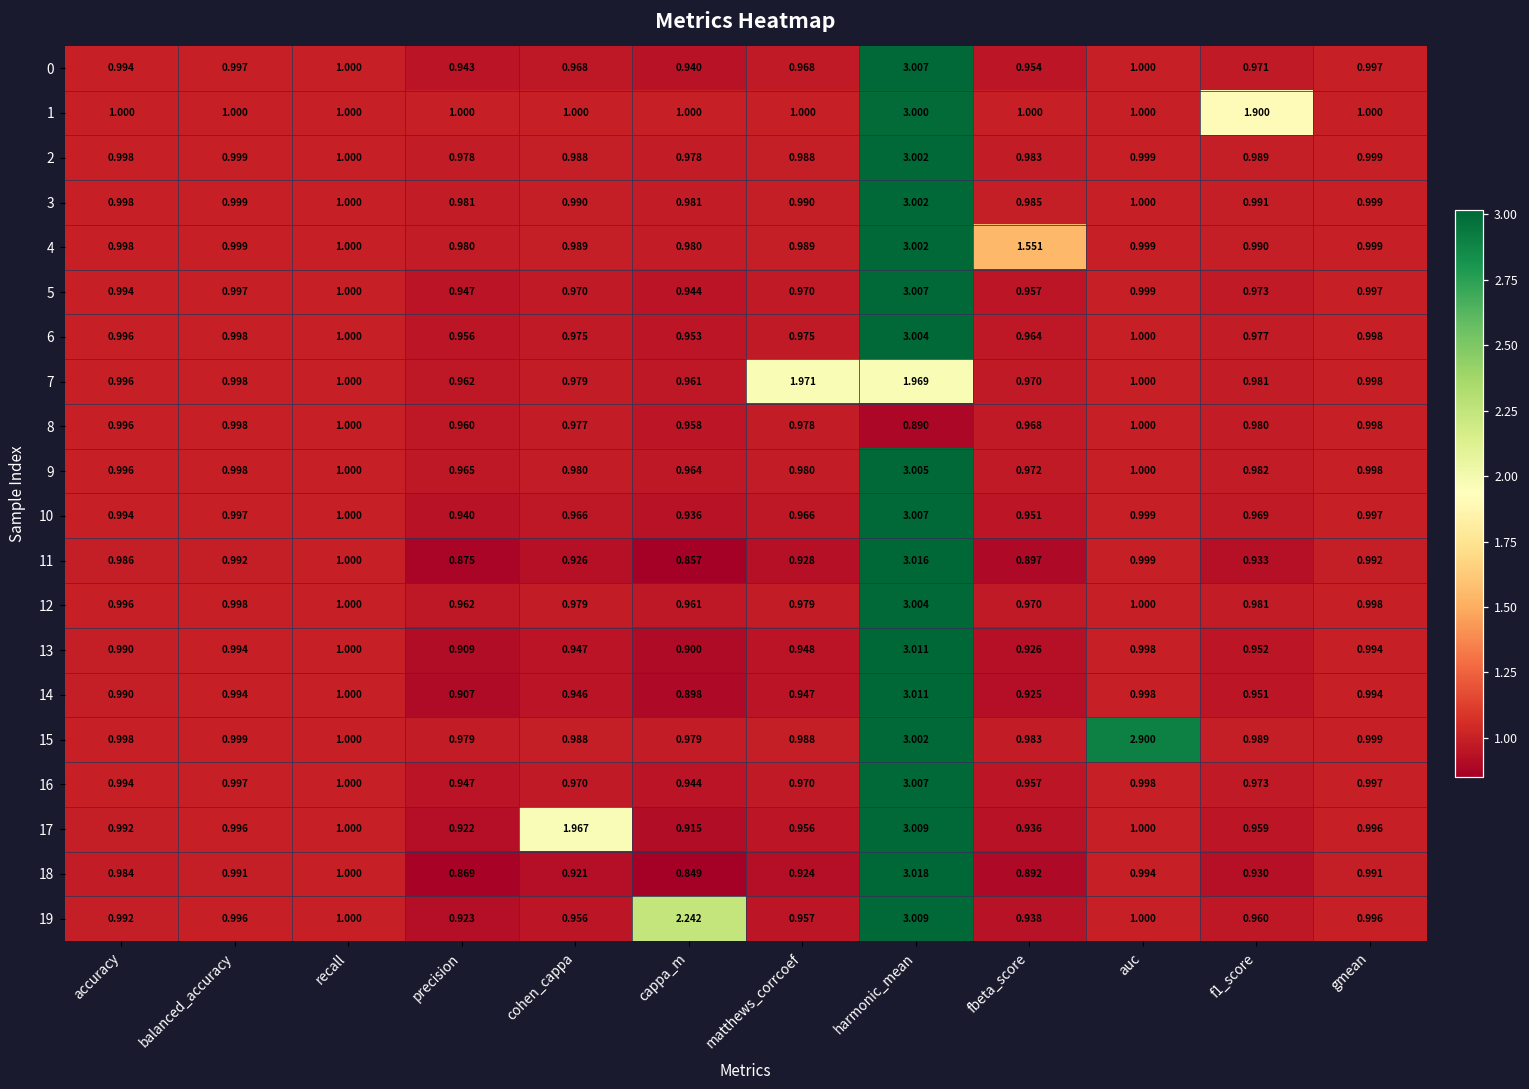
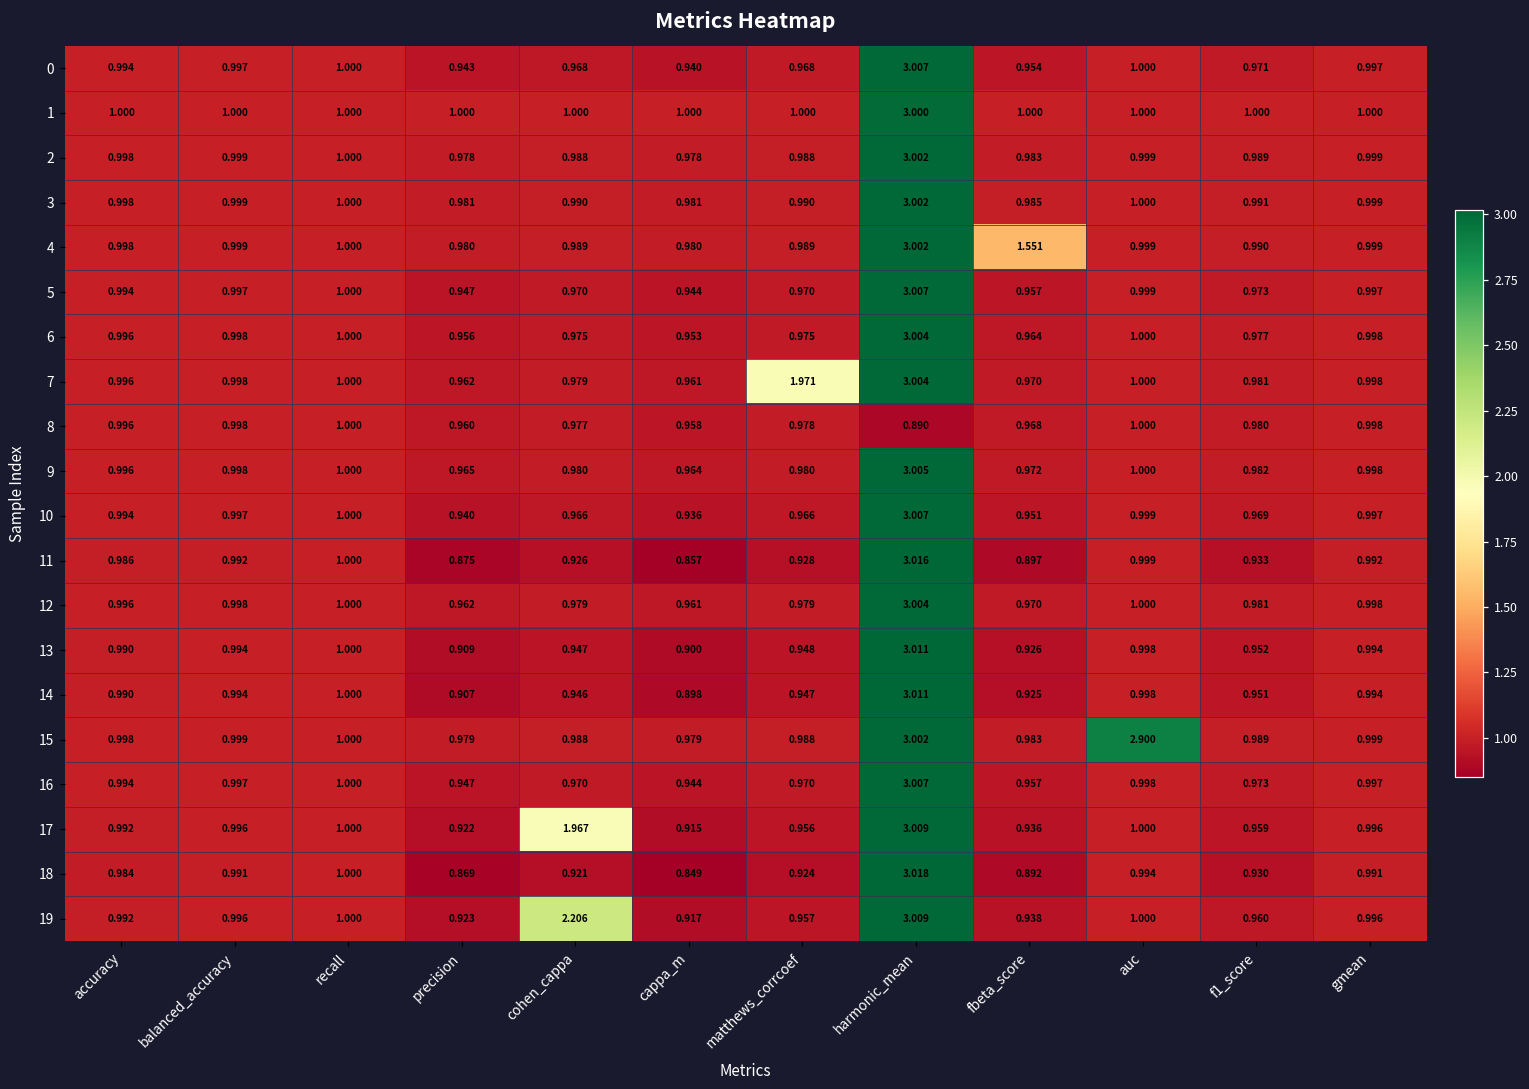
  {
    "1": {
      "accuracy": 1.000,
      "balanced_accuracy": 1.000,
      "recall": 1.000,
      "precision": 1.000,
      "cohen_cappa": 1.000,
      "cappa_m": 1.000,
      "matthews_corrcoef": 1.000,
      "harmonic_mean": 3.000,
      "fbeta_score": 1.000,
      "auc": 1.000,
-     "f1_score": 1.900,
+     "f1_score": 1.000,
      "gmean": 1.000
    },
    "7": {
      "accuracy": 0.996,
      "balanced_accuracy": 0.998,
      "recall": 1.000,
      "precision": 0.962,
      "cohen_cappa": 0.979,
      "cappa_m": 0.961,
      "matthews_corrcoef": 1.971,
-     "harmonic_mean": 1.969,
+     "harmonic_mean": 3.004,
      "fbeta_score": 0.970,
      "auc": 1.000,
      "f1_score": 0.981,
      "gmean": 0.998
    },
    "19": {
      "accuracy": 0.992,
      "balanced_accuracy": 0.996,
      "recall": 1.000,
      "precision": 0.923,
-     "cohen_cappa": 0.956,
-     "cappa_m": 2.242,
+     "cohen_cappa": 2.206,
+     "cappa_m": 0.917,
      "matthews_corrcoef": 0.957,
      "harmonic_mean": 3.009,
      "fbeta_score": 0.938,
      "auc": 1.000,
      "f1_score": 0.960,
      "gmean": 0.996
    }
  }
